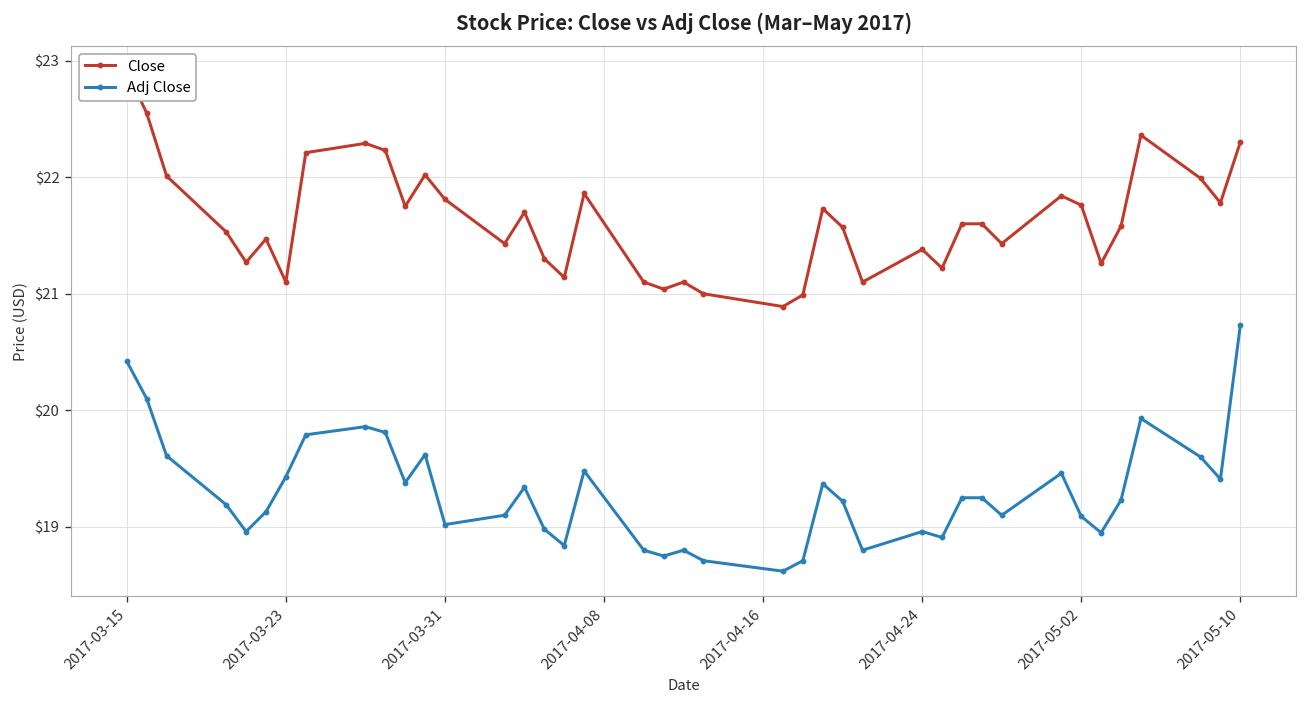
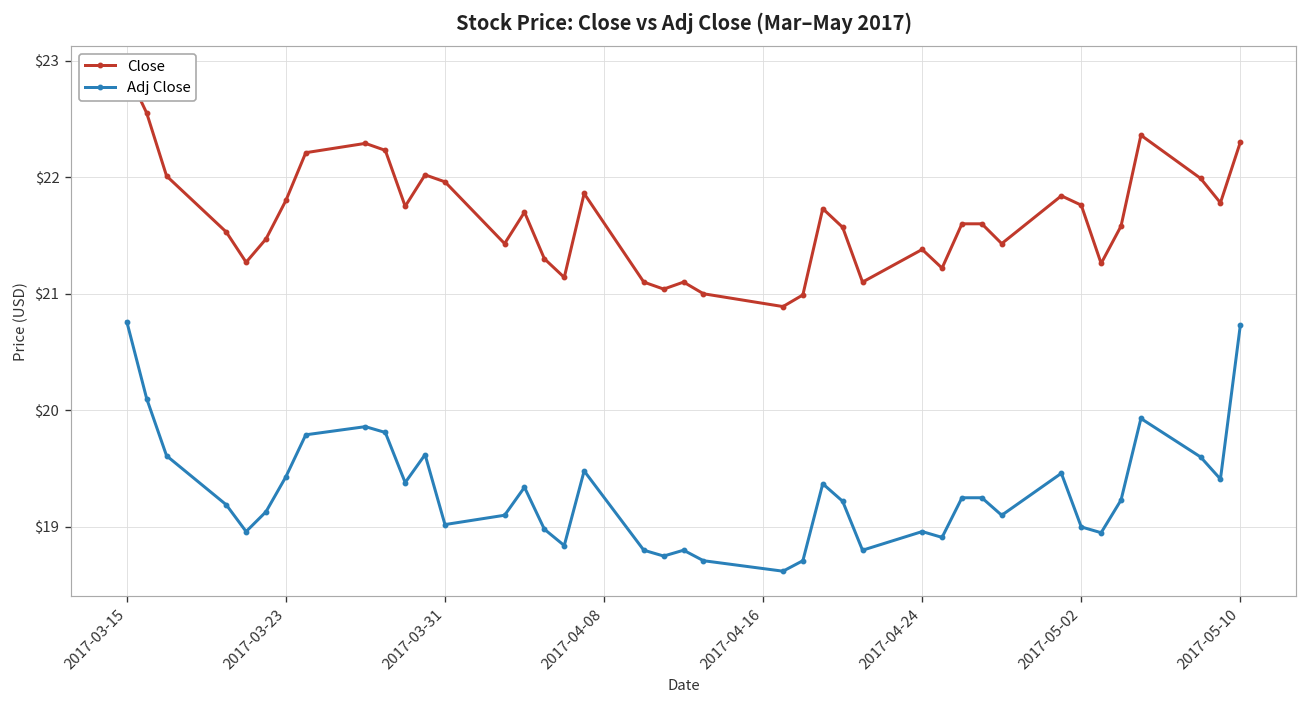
  {
    "Close": {
-     "2017-03-23": "$21.1",
-     "2017-03-31": "$21.8",
+     "2017-03-23": "$21.8",
+     "2017-03-31": "$22.0",
      "2017-04-24": "$21.4",
      "2017-05-02": "$21.8",
      "2017-05-10": "$22.3"
    },
    "Adj Close": {
-     "2017-03-15": "$20.4",
+     "2017-03-15": "$20.8",
      "2017-03-23": "$19.4",
      "2017-03-31": "$19.0",
      "2017-04-24": "$19.0",
-     "2017-05-02": "$19.1",
+     "2017-05-02": "$19.0",
      "2017-05-10": "$20.7"
    }
  }
